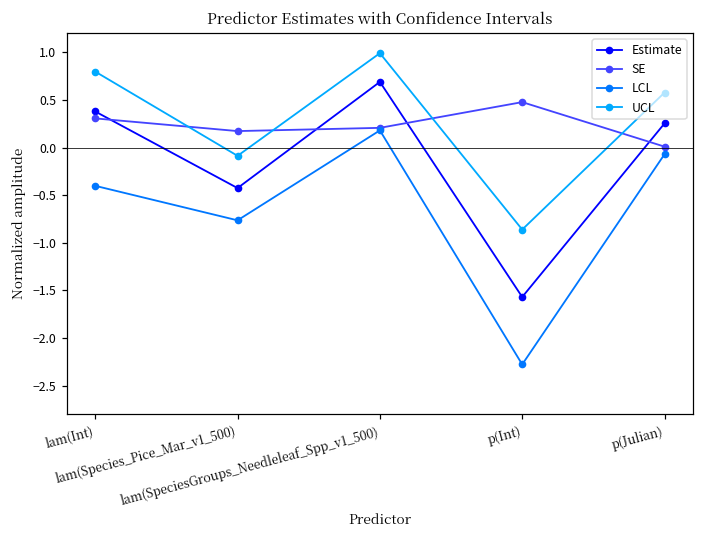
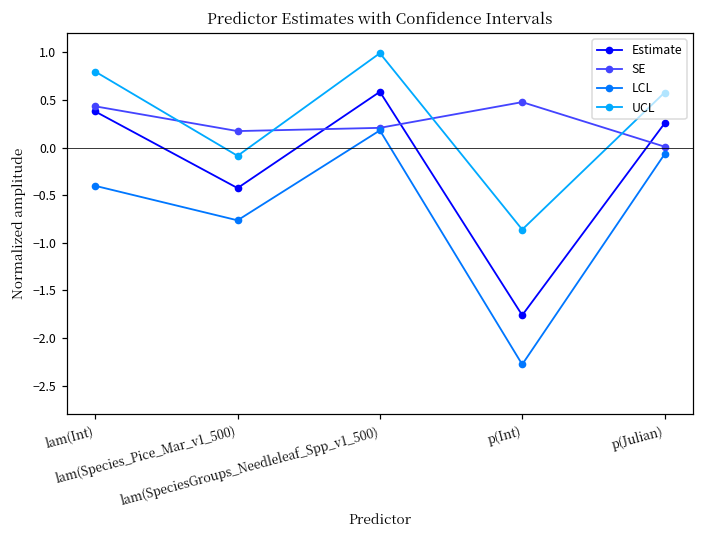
  {
    "Estimate": {
      "lam(Int)": 0.4,
      "lam(Species_Pice_Mar_v1_500)": -0.4,
-     "lam(SpeciesGroups_Needleleaf_Spp_v1_500)": 0.7,
-     "p(Int)": -1.6,
+     "lam(SpeciesGroups_Needleleaf_Spp_v1_500)": 0.6,
+     "p(Int)": -1.8,
      "p(Julian)": 0.3
    },
    "SE": {
-     "lam(Int)": 0.3,
+     "lam(Int)": 0.4,
      "lam(Species_Pice_Mar_v1_500)": 0.2,
      "p(Int)": 0.5,
      "p(Julian)": 0.0
    }
  }
